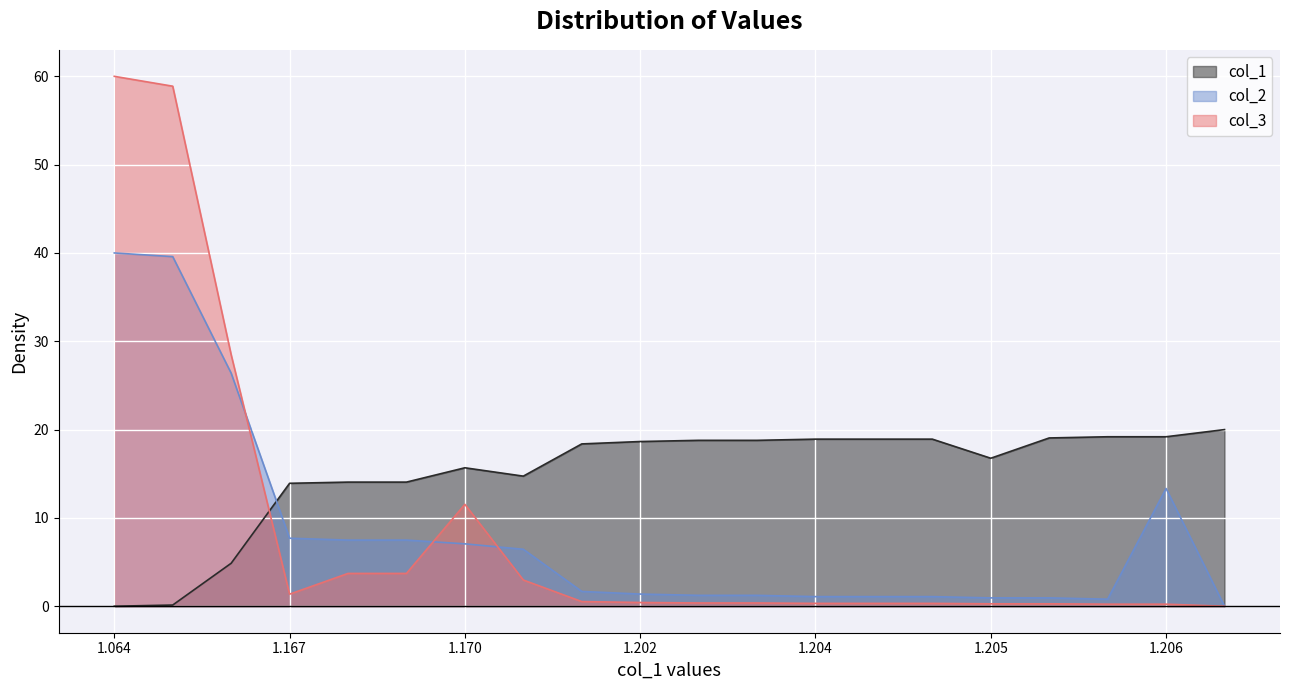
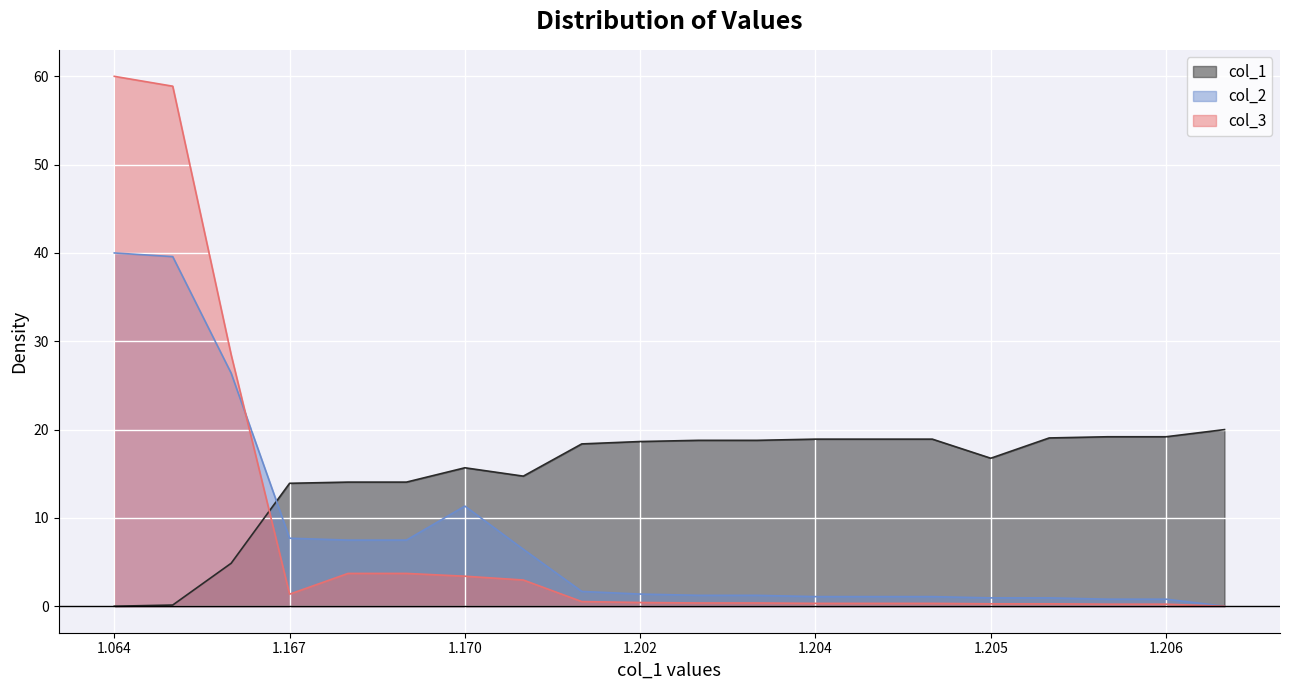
  {
    "col_1": {
      "1.064": 0,
      "1.167": 14,
      "1.170": 16,
      "1.202": 19,
      "1.204": 19,
      "1.205": 17,
      "1.206": 19
    },
    "col_2": {
      "1.064": 40,
      "1.167": 8,
-     "1.170": 7,
+     "1.170": 11,
      "1.202": 1,
      "1.204": 1,
      "1.205": 1,
-     "1.206": 13
+     "1.206": 1
    },
    "col_3": {
      "1.064": 60,
      "1.167": 1,
-     "1.170": 12,
+     "1.170": 3,
      "1.202": 0,
      "1.204": 0,
      "1.205": 0,
      "1.206": 0
    }
  }
